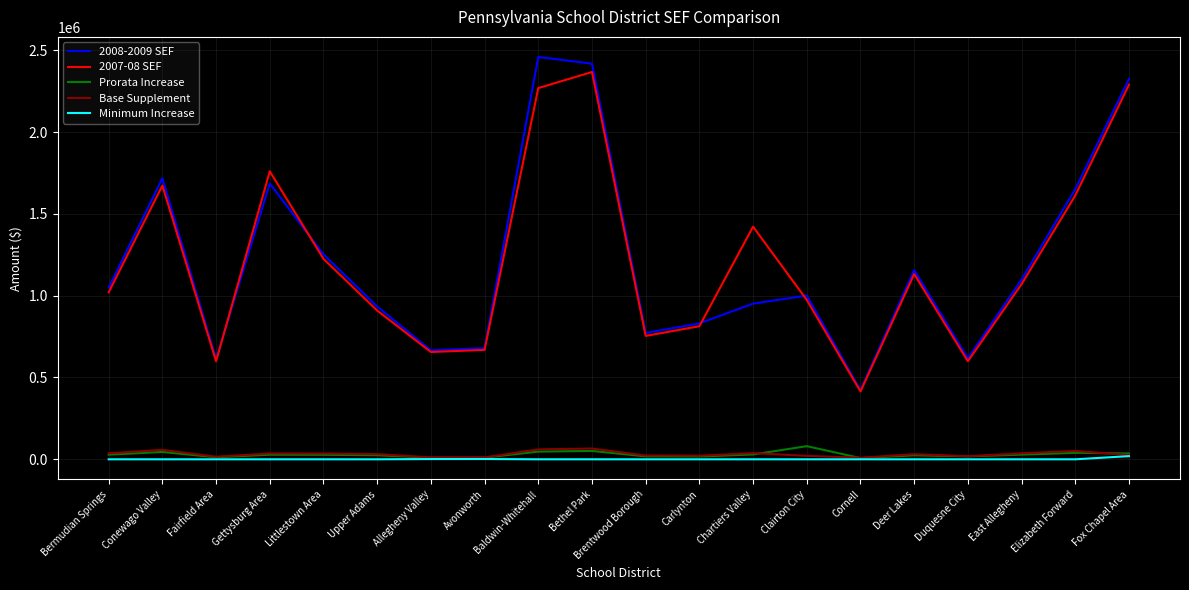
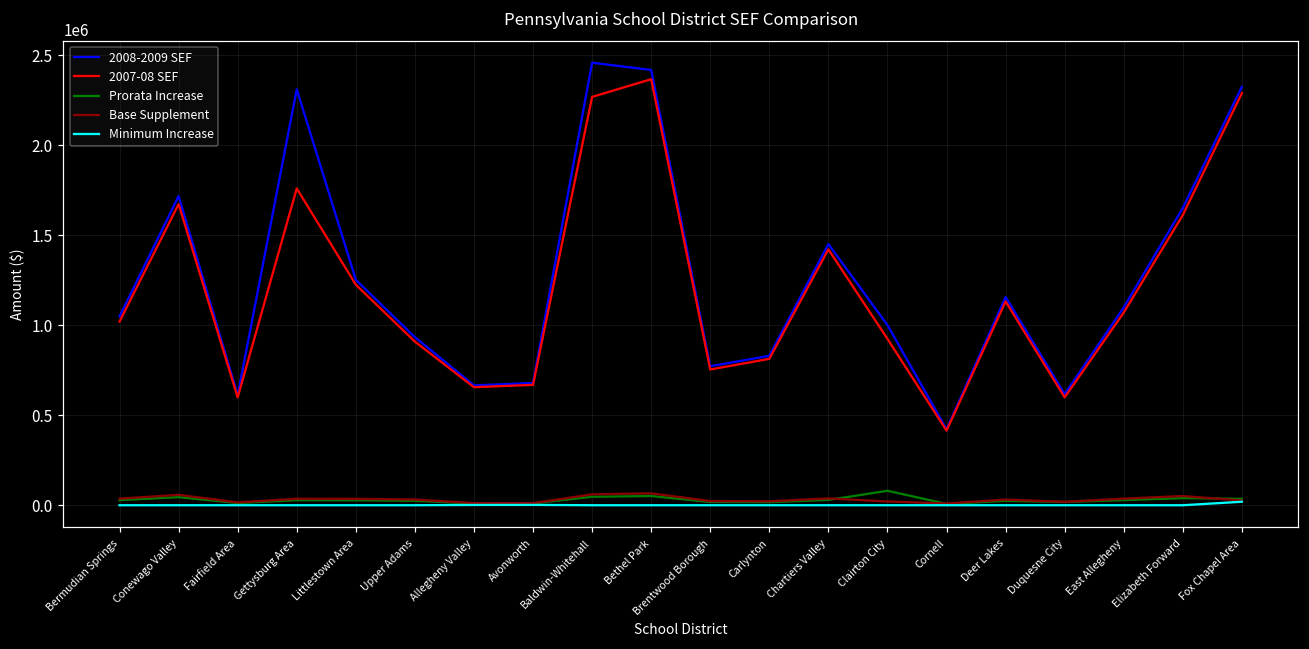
  {
    "2008-2009 SEF": {
      "Bermudian Springs": 1050000,
      "Conewago Valley": 1720000,
-     "Gettysburg Area": 1690000,
+     "Gettysburg Area": 2310000,
      "Littlestown Area": 1250000,
      "Upper Adams": 930000,
      "Baldwin-Whitehall": 2460000,
      "Bethel Park": 2420000,
      "Brentwood Borough": 770000,
      "Carlynton": 830000,
-     "Chartiers Valley": 950000,
+     "Chartiers Valley": 1450000,
      "Clairton City": 1000000,
      "Deer Lakes": 1160000,
      "Duquesne City": 620000,
      "East Allegheny": 1100000,
      "Elizabeth Forward": 1650000,
      "Fox Chapel Area": 2320000
    },
    "2007-08 SEF": {
      "Bermudian Springs": 1020000,
      "Conewago Valley": 1670000,
      "Gettysburg Area": 1760000,
      "Littlestown Area": 1220000,
      "Upper Adams": 910000,
      "Baldwin-Whitehall": 2270000,
      "Bethel Park": 2370000,
      "Brentwood Borough": 750000,
      "Carlynton": 810000,
      "Chartiers Valley": 1420000,
-     "Clairton City": 970000,
+     "Clairton City": 920000,
      "Deer Lakes": 1130000,
      "Duquesne City": 600000,
      "East Allegheny": 1070000,
      "Elizabeth Forward": 1610000,
      "Fox Chapel Area": 2290000
    },
    "Prorata Increase": {
      "Clairton City": 80000
    },
    "Base Supplement": {
      "Clairton City": 20000
    },
    "Minimum Increase": {
      "Bermudian Springs": 0,
      "Conewago Valley": 0,
      "Gettysburg Area": 0,
      "Littlestown Area": 0,
      "Upper Adams": 0,
      "Baldwin-Whitehall": 0,
      "Bethel Park": 0,
      "Brentwood Borough": 0,
      "Carlynton": 0,
      "Chartiers Valley": 0,
      "Clairton City": 0,
      "Deer Lakes": 0,
      "Duquesne City": 0,
      "East Allegheny": 0,
      "Elizabeth Forward": 0
    }
  }
